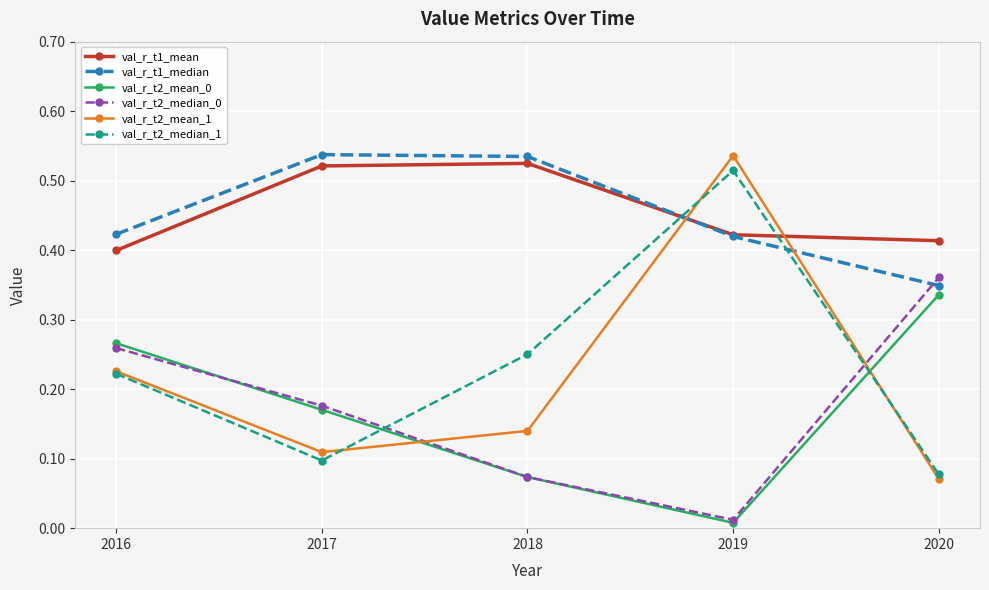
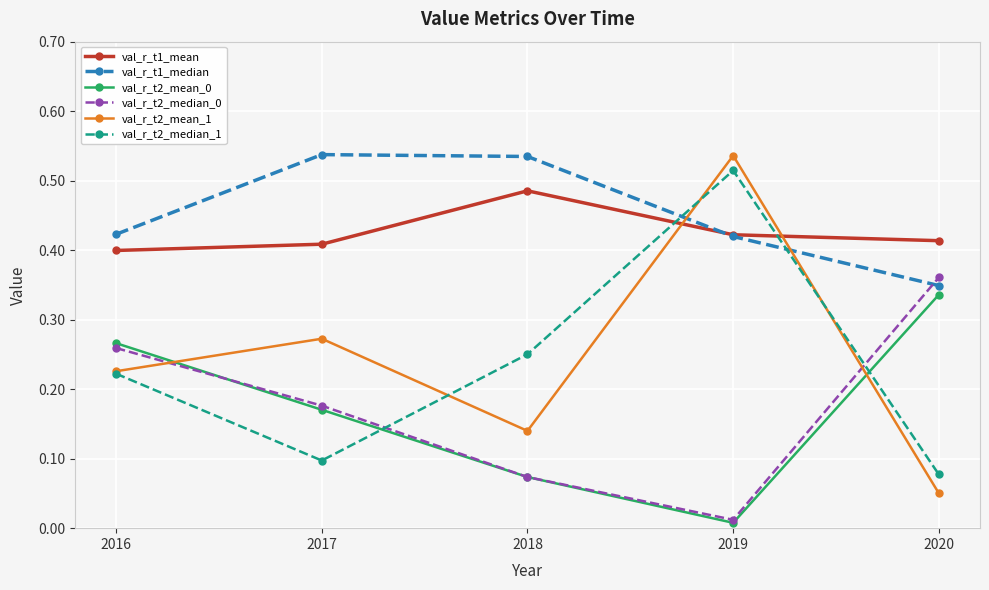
  {
    "val_r_t1_mean": {
      "2016": 0.40,
-     "2017": 0.52,
-     "2018": 0.52,
+     "2017": 0.41,
+     "2018": 0.49,
      "2020": 0.41
    },
    "val_r_t1_median": {
      "2016": 0.42,
      "2017": 0.54,
      "2018": 0.53,
      "2020": 0.35
    },
    "val_r_t2_median_0": {
      "2016": 0.26,
      "2017": 0.18,
      "2019": 0.01,
      "2020": 0.36
    },
    "val_r_t2_mean_1": {
-     "2017": 0.11,
+     "2017": 0.27,
      "2018": 0.14,
      "2019": 0.54,
-     "2020": 0.07
+     "2020": 0.05
    }
  }
